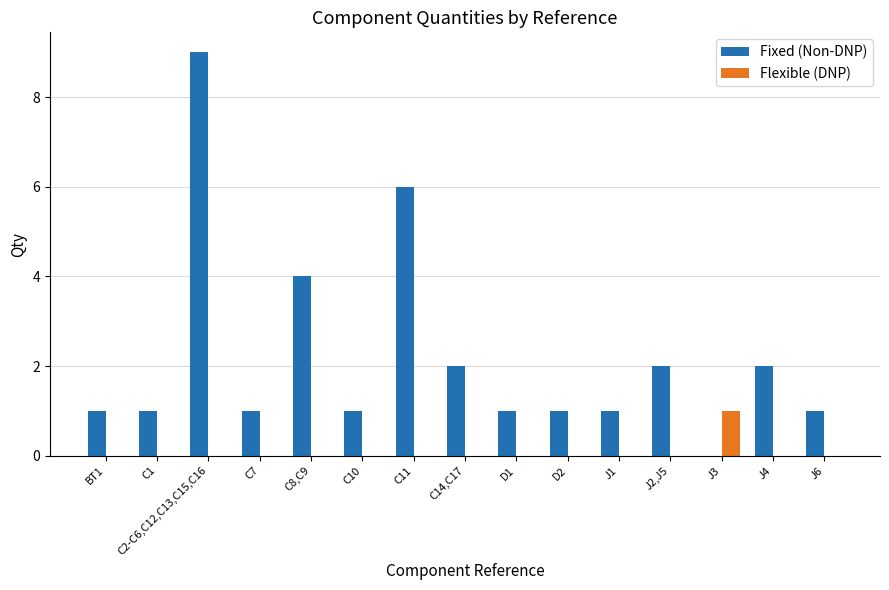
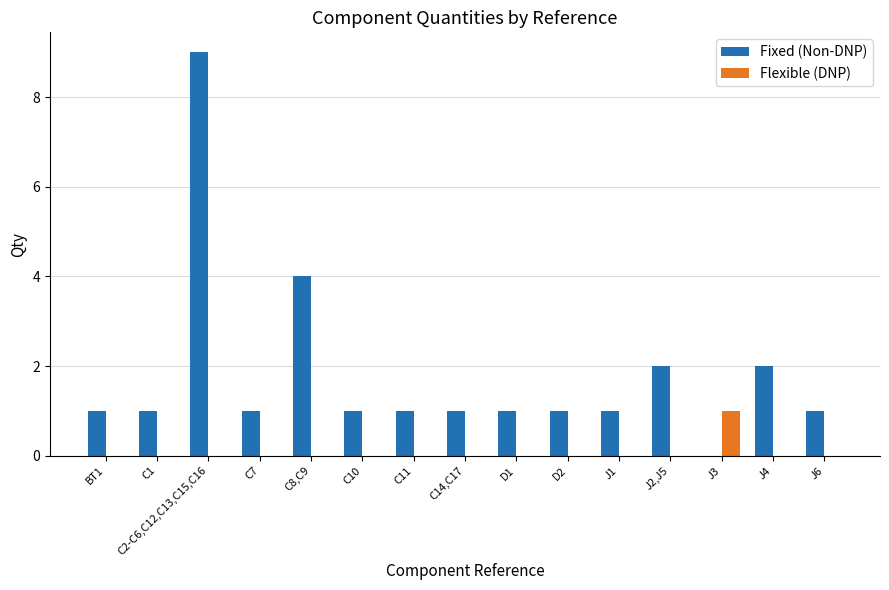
  {
    "Fixed (Non-DNP)": {
      "BT1": 1,
      "C1": 1,
      "C2-C6,C12,C13,C15,C16": 9,
      "C7": 1,
      "C8,C9": 4,
      "C10": 1,
-     "C11": 6,
-     "C14,C17": 2,
+     "C11": 1,
+     "C14,C17": 1,
      "D1": 1,
      "D2": 1,
      "J1": 1,
      "J2,J5": 2,
      "J3": 0,
      "J4": 2,
      "J6": 1
    },
    "Flexible (DNP)": {
      "BT1": 0,
      "C1": 0,
      "C2-C6,C12,C13,C15,C16": 0,
      "C7": 0,
      "C8,C9": 0,
      "C10": 0,
      "C11": 0,
      "C14,C17": 0,
      "D1": 0,
      "D2": 0,
      "J1": 0,
      "J2,J5": 0,
      "J3": 1,
      "J4": 0,
      "J6": 0
    }
  }
